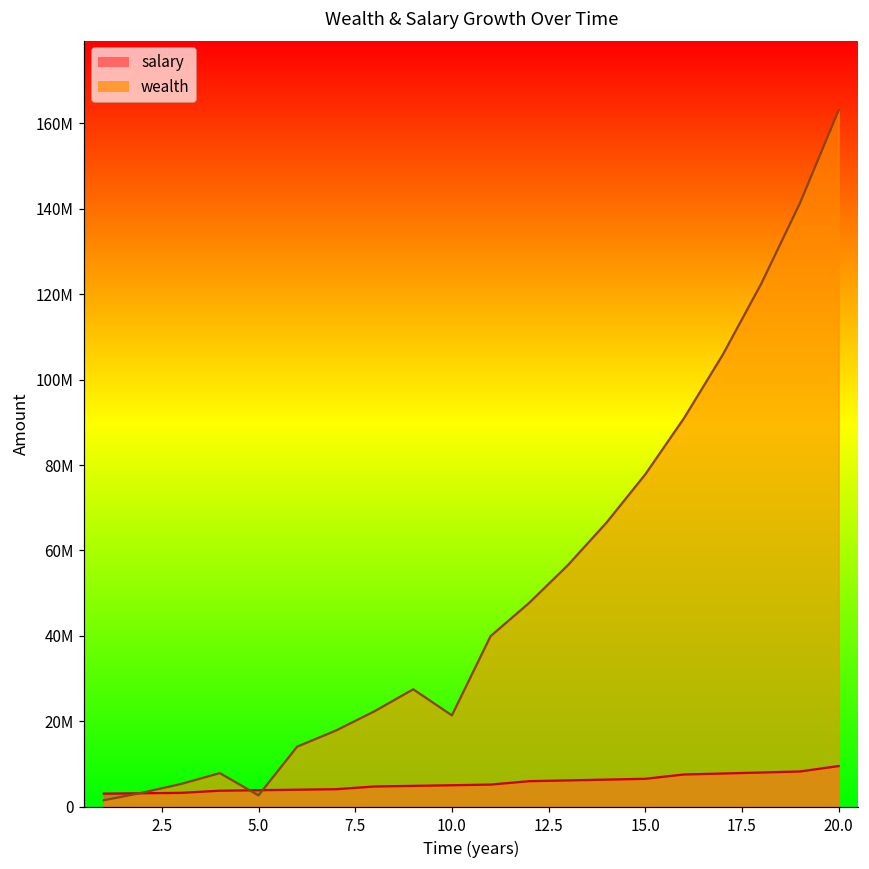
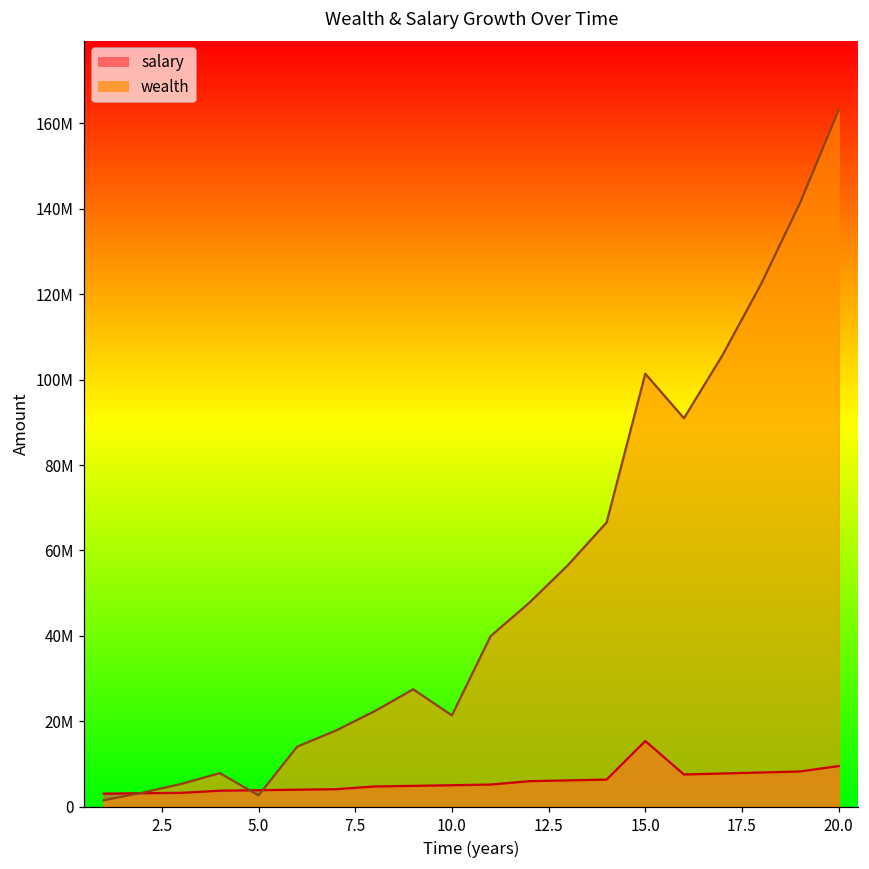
  {
    "salary": {
      "5.0": 4000000,
      "10.0": 5000000,
-     "15.0": 7000000,
+     "15.0": 15000000,
      "20.0": 10000000
    },
    "wealth": {
      "5.0": 3000000,
      "10.0": 21000000,
-     "15.0": 78000000,
+     "15.0": 101000000,
      "20.0": 163000000
    }
  }
